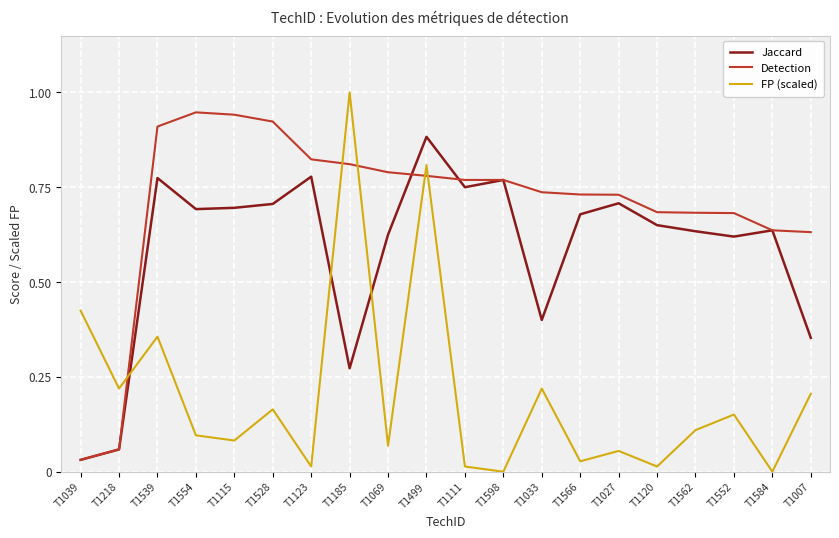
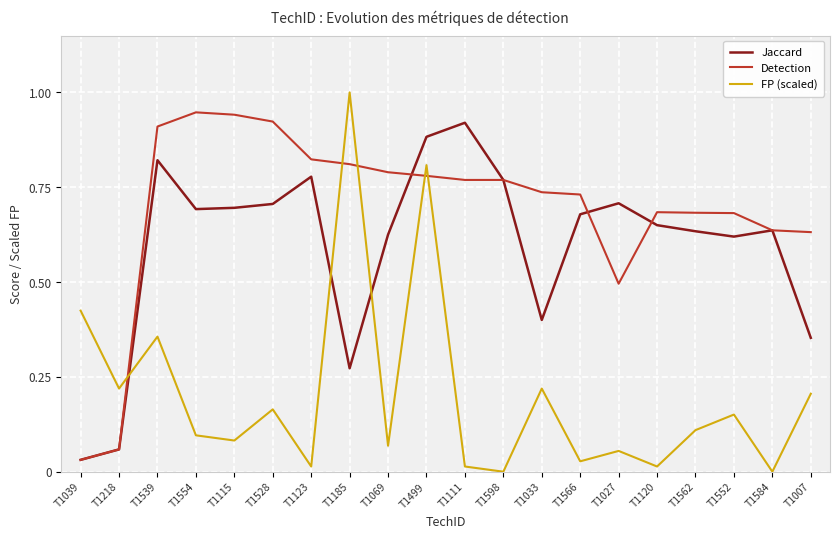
  {
    "Jaccard": {
-     "T1539": 0.77,
+     "T1539": 0.82,
      "T1554": 0.69,
      "T1115": 0.70,
      "T1528": 0.71,
      "T1123": 0.78,
      "T1185": 0.27,
      "T1069": 0.63,
      "T1499": 0.88,
-     "T1111": 0.75,
+     "T1111": 0.92,
      "T1033": 0.40,
      "T1566": 0.68,
      "T1027": 0.71,
      "T1120": 0.65,
      "T1562": 0.63,
      "T1552": 0.62,
      "T1007": 0.35
    },
    "Detection": {
      "T1539": 0.91,
      "T1554": 0.95,
      "T1115": 0.94,
      "T1528": 0.92,
      "T1123": 0.82,
      "T1185": 0.81,
      "T1069": 0.79,
      "T1499": 0.78,
      "T1111": 0.77,
      "T1033": 0.74,
      "T1566": 0.73,
-     "T1027": 0.73,
+     "T1027": 0.50,
      "T1120": 0.68,
      "T1562": 0.68,
      "T1552": 0.68,
      "T1007": 0.63
    },
    "FP (scaled)": {
      "T1039": 0.42,
      "T1218": 0.22,
      "T1539": 0.36,
      "T1554": 0.10,
      "T1115": 0.08,
      "T1528": 0.16,
      "T1123": 0.01,
      "T1185": 1.00,
      "T1069": 0.07,
      "T1499": 0.81,
      "T1111": 0.01,
      "T1598": 0.00,
      "T1033": 0.22,
      "T1566": 0.03,
      "T1027": 0.05,
      "T1120": 0.01,
      "T1562": 0.11,
      "T1552": 0.15,
      "T1584": 0.00,
      "T1007": 0.21
    }
  }
